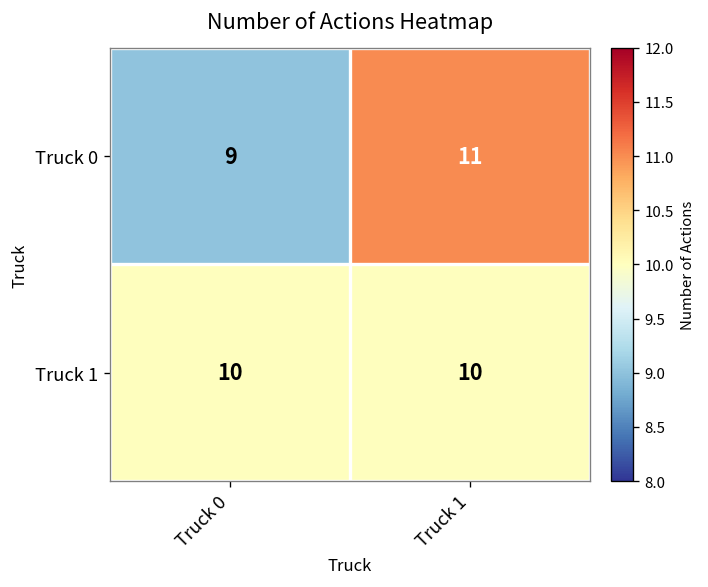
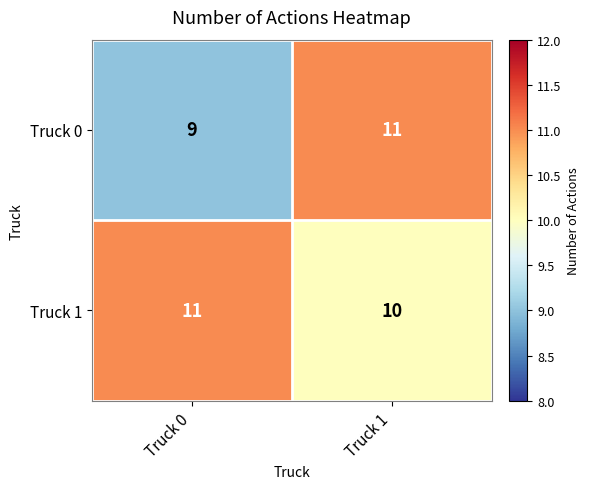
  {
    "Truck 0": {
      "Truck 0": 9,
      "Truck 1": 11
    },
    "Truck 1": {
-     "Truck 0": 10,
+     "Truck 0": 11,
      "Truck 1": 10
    }
  }
